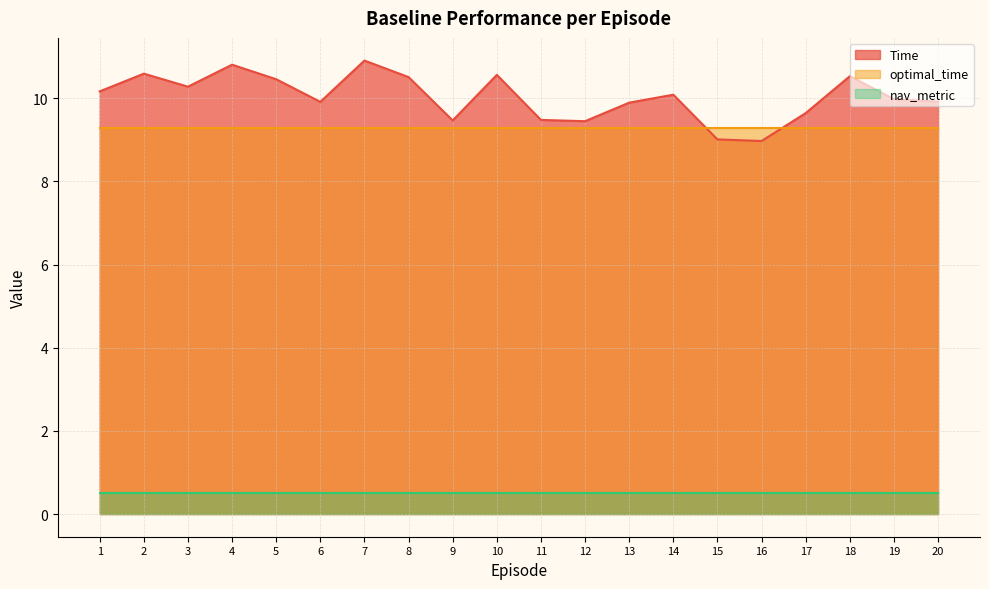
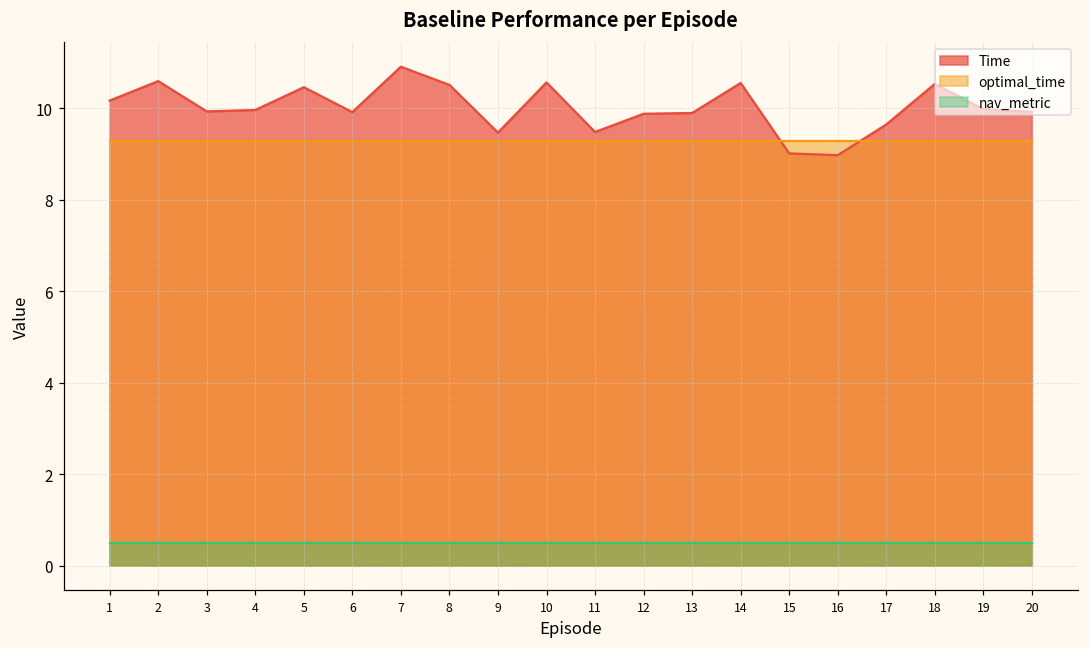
  {
    "Time": {
      "1": 10.2,
      "2": 10.6,
-     "3": 10.3,
-     "4": 10.8,
+     "3": 9.9,
+     "4": 10.0,
      "5": 10.5,
      "6": 9.9,
      "7": 10.9,
      "8": 10.5,
      "9": 9.5,
      "10": 10.6,
      "11": 9.5,
-     "12": 9.4,
+     "12": 9.9,
      "13": 9.9,
-     "14": 10.1,
+     "14": 10.5,
      "15": 9.0,
      "16": 9.0,
      "17": 9.6
    },
    "optimal_time": {
      "1": 9.3,
      "2": 9.3,
      "3": 9.3,
      "4": 9.3,
      "5": 9.3,
      "6": 9.3,
      "7": 9.3,
      "8": 9.3,
      "9": 9.3,
      "10": 9.3,
      "11": 9.3,
      "12": 9.3,
      "13": 9.3,
      "14": 9.3,
      "15": 9.3,
      "16": 9.3,
      "17": 9.3,
      "18": 9.3,
      "19": 9.3,
      "20": 9.3
    },
    "nav_metric": {
      "1": 0.5,
      "2": 0.5,
      "3": 0.5,
      "4": 0.5,
      "5": 0.5,
      "6": 0.5,
      "7": 0.5,
      "8": 0.5,
      "9": 0.5,
      "10": 0.5,
      "11": 0.5,
      "12": 0.5,
      "13": 0.5,
      "14": 0.5,
      "15": 0.5,
      "16": 0.5,
      "17": 0.5,
      "18": 0.5,
      "19": 0.5,
      "20": 0.5
    }
  }
